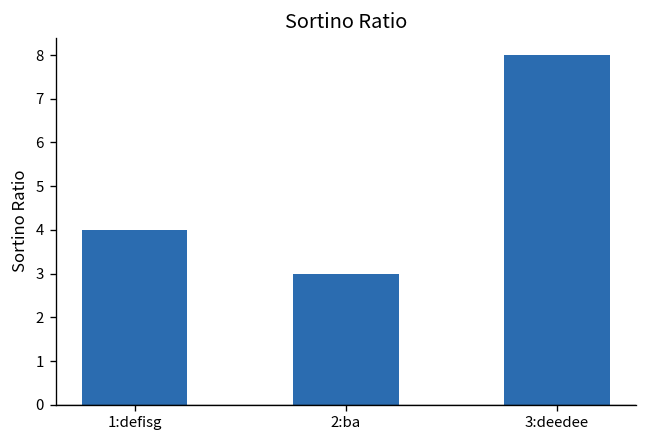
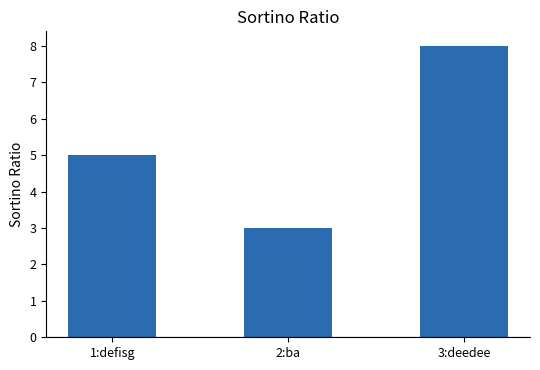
  {
-   "1:defisg": 4,
+   "1:defisg": 5,
    "2:ba": 3,
    "3:deedee": 8
  }
